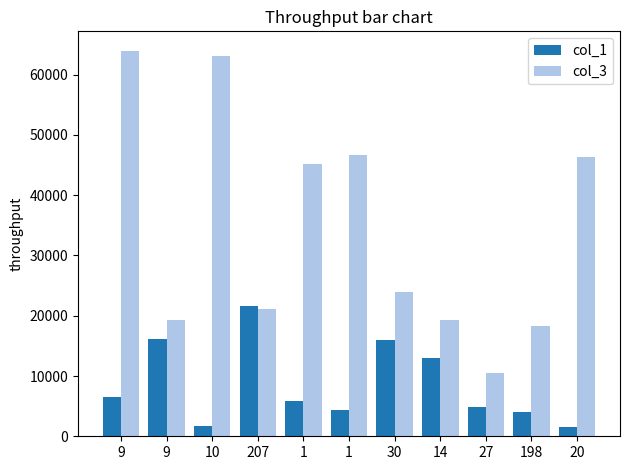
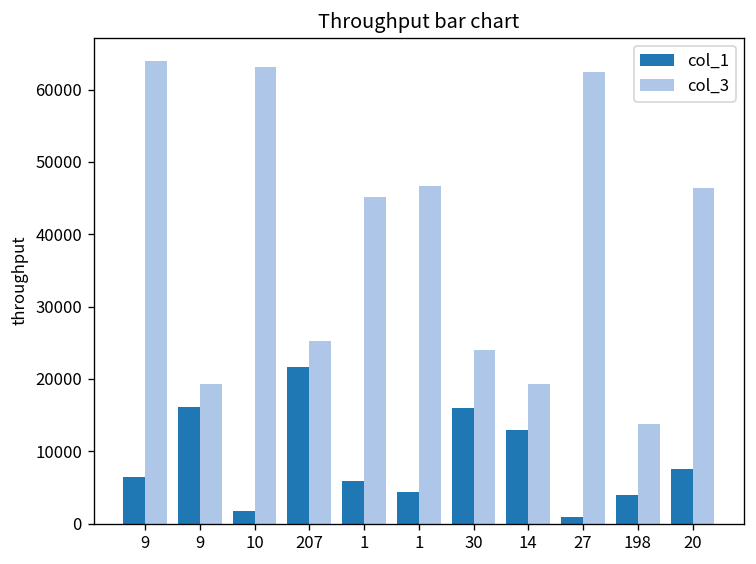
  {
    "col_1": {
      "10": 2000,
      "207": 22000,
      "30": 16000,
      "14": 13000,
-     "27": 5000,
+     "27": 1000,
      "198": 4000,
-     "20": 2000
+     "20": 8000
    },
    "col_3": {
      "10": 63000,
-     "207": 21000,
+     "207": 25000,
      "30": 24000,
      "14": 19000,
-     "27": 10000,
-     "198": 18000,
+     "27": 63000,
+     "198": 14000,
      "20": 46000
    }
  }
